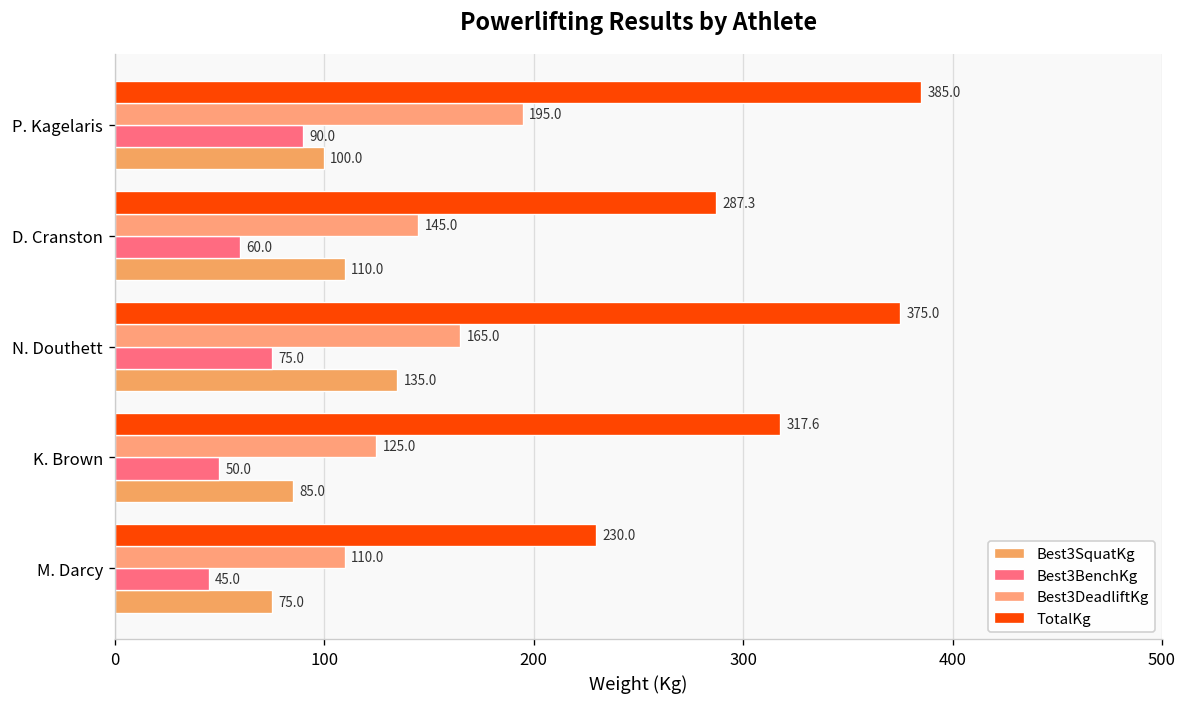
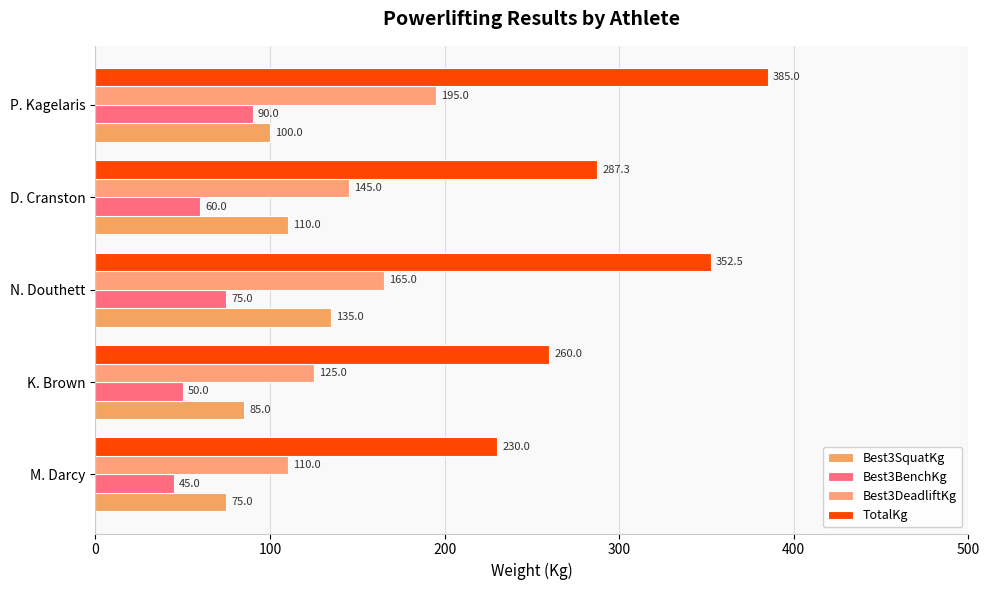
  {
    "TotalKg": {
      "P. Kagelaris": 385.0,
      "D. Cranston": 287.3,
-     "N. Douthett": 375.0,
-     "K. Brown": 317.6,
+     "N. Douthett": 352.5,
+     "K. Brown": 260.0,
      "M. Darcy": 230.0
    }
  }
